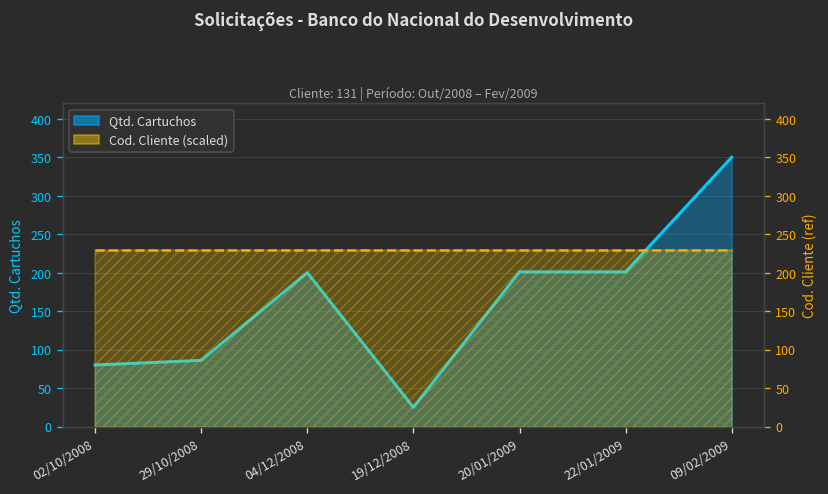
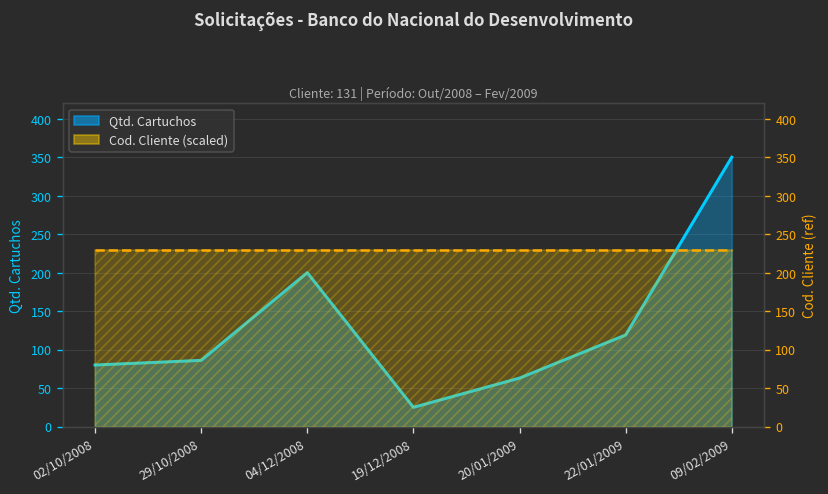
  {
    "Qtd. Cartuchos": {
      "02/10/2008": 80,
      "29/10/2008": 90,
      "04/12/2008": 200,
      "19/12/2008": 30,
-     "20/01/2009": 200,
-     "22/01/2009": 200,
+     "20/01/2009": 60,
+     "22/01/2009": 120,
      "09/02/2009": 350
    },
    "Cod. Cliente (scaled)": {
      "02/10/2008": 230,
      "29/10/2008": 230,
      "04/12/2008": 230,
      "19/12/2008": 230,
      "20/01/2009": 230,
      "22/01/2009": 230,
      "09/02/2009": 230
    }
  }
